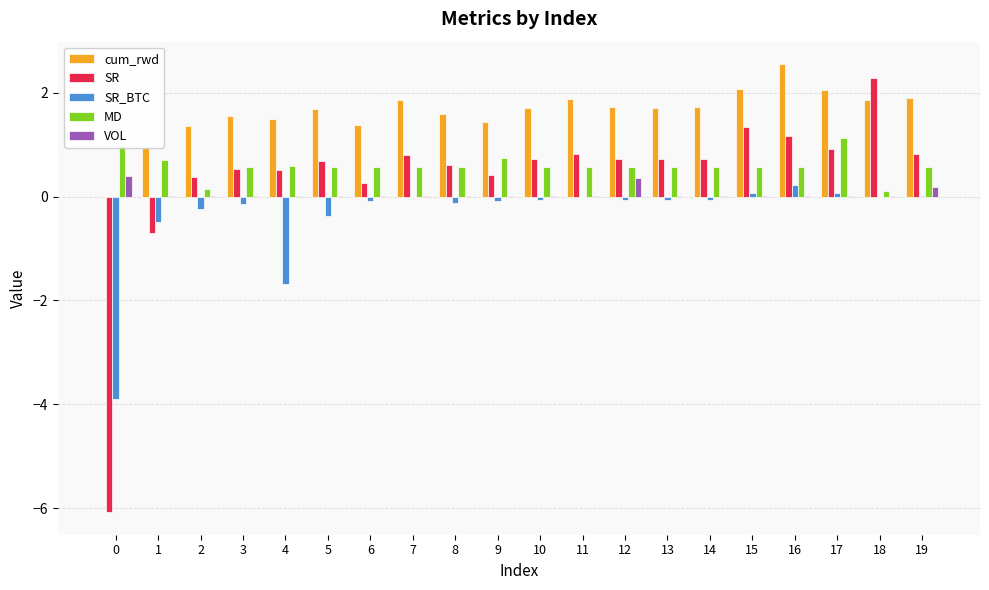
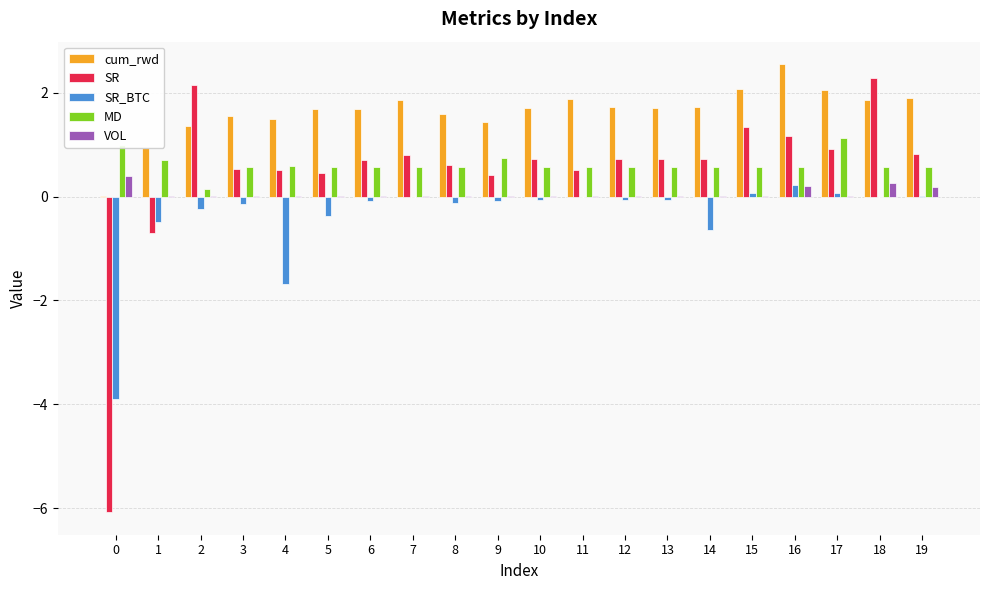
  {
    "cum_rwd": {
      "2": 1.4,
      "3": 1.5,
      "4": 1.5,
      "5": 1.7,
-     "6": 1.4,
+     "6": 1.7,
      "7": 1.9,
      "8": 1.6,
      "9": 1.4,
      "10": 1.7,
      "11": 1.9,
      "12": 1.7,
      "13": 1.7,
      "14": 1.7,
      "15": 2.1,
      "16": 2.6,
      "17": 2.1,
      "18": 1.9,
      "19": 1.9
    },
    "SR": {
      "0": -6.1,
      "1": -0.7,
-     "2": 0.4,
+     "2": 2.2,
      "3": 0.5,
      "4": 0.5,
-     "5": 0.7,
-     "6": 0.3,
+     "5": 0.5,
+     "6": 0.7,
      "7": 0.8,
      "8": 0.6,
      "9": 0.4,
      "10": 0.7,
-     "11": 0.8,
+     "11": 0.5,
      "12": 0.7,
      "13": 0.7,
      "14": 0.7,
      "15": 1.3,
      "16": 1.2,
      "17": 0.9,
      "18": 2.3,
      "19": 0.8
    },
    "SR_BTC": {
      "0": -3.9,
      "1": -0.5,
      "2": -0.2,
      "3": -0.1,
      "4": -1.7,
      "5": -0.4,
      "6": -0.1,
      "8": -0.1,
      "9": -0.1,
      "10": -0.1,
      "12": -0.1,
      "13": -0.1,
-     "14": -0.1,
+     "14": -0.6,
      "15": 0.1,
      "16": 0.2,
      "17": 0.1
    },
    "MD": {
      "1": 0.7,
      "2": 0.1,
      "3": 0.6,
      "4": 0.6,
      "5": 0.6,
      "6": 0.6,
      "7": 0.6,
      "8": 0.6,
      "9": 0.7,
      "10": 0.6,
      "11": 0.6,
      "12": 0.6,
      "13": 0.6,
      "14": 0.6,
      "15": 0.6,
      "16": 0.6,
      "17": 1.1,
-     "18": 0.1,
+     "18": 0.6,
      "19": 0.6
    },
    "VOL": {
      "0": 0.4,
-     "12": 0.4,
-     "16": 0.0,
-     "18": 0.0,
+     "12": 0.0,
+     "16": 0.2,
+     "18": 0.3,
      "19": 0.2
    }
  }
